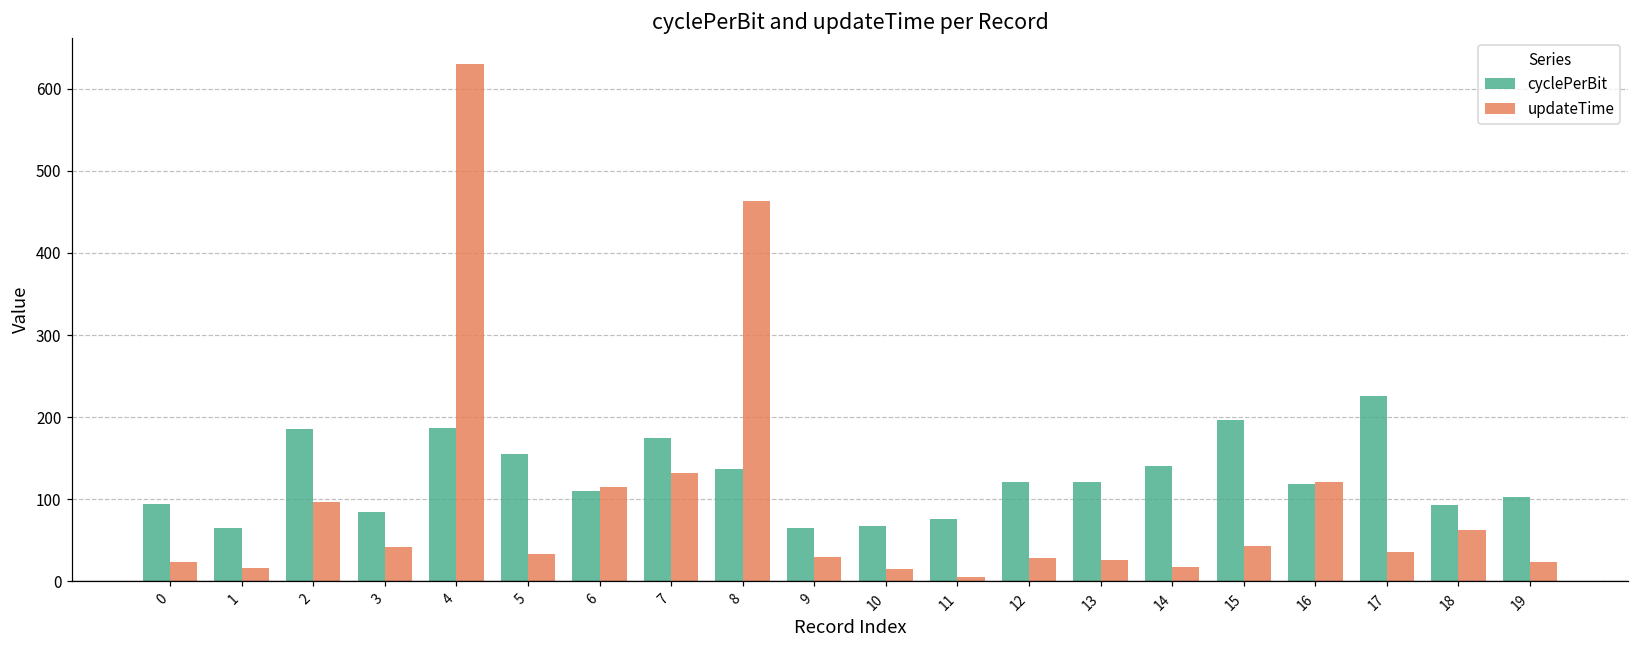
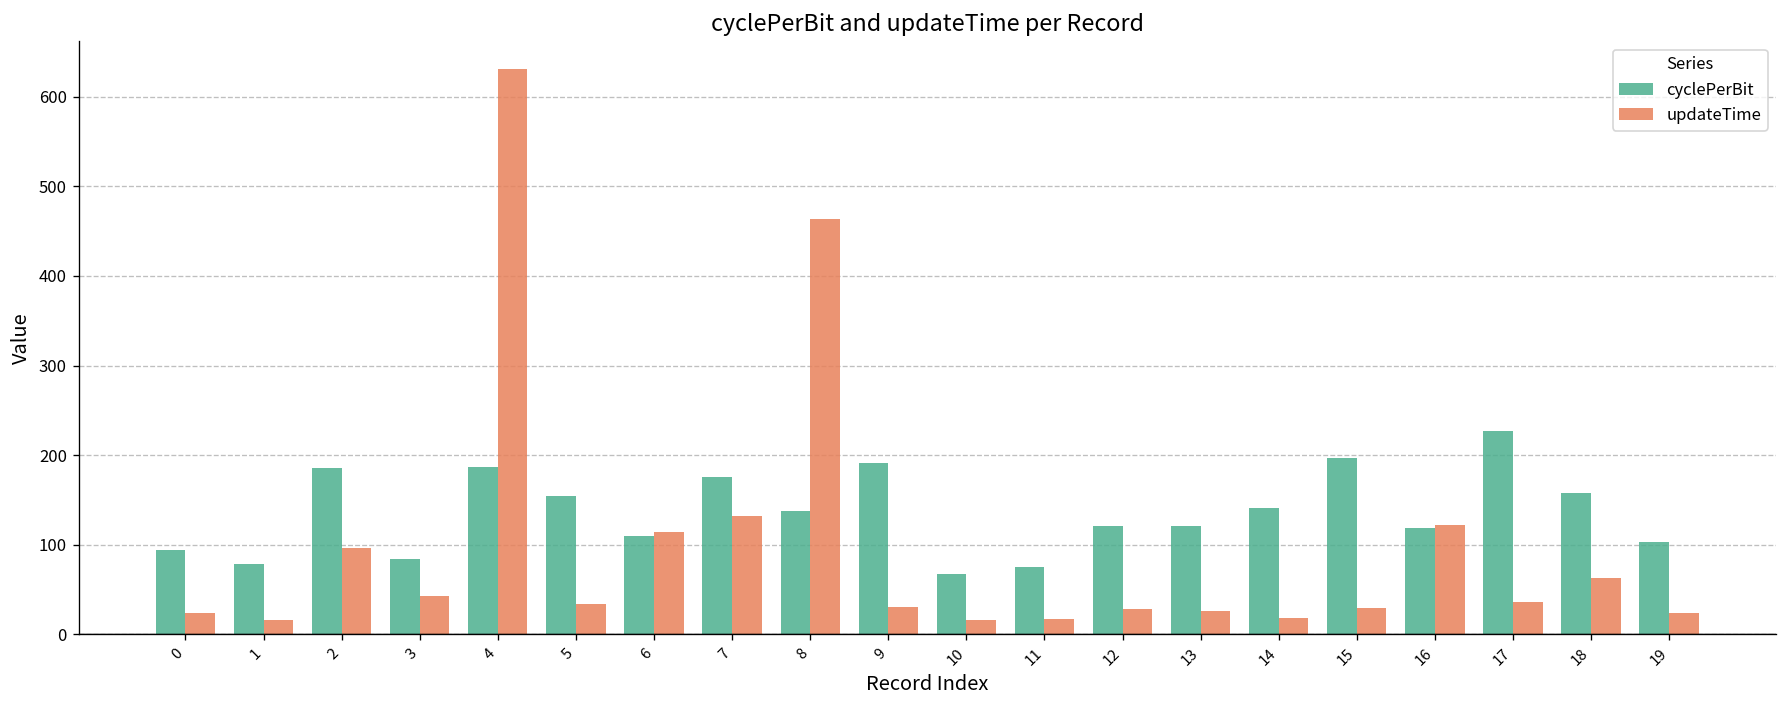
  {
    "cyclePerBit": {
      "0": 90,
-     "1": 70,
+     "1": 80,
      "2": 190,
      "3": 80,
      "4": 190,
      "5": 150,
      "6": 110,
      "7": 180,
      "8": 140,
-     "9": 60,
+     "9": 190,
      "10": 70,
      "11": 80,
      "12": 120,
      "13": 120,
      "14": 140,
      "15": 200,
      "16": 120,
      "17": 230,
-     "18": 90,
+     "18": 160,
      "19": 100
    },
    "updateTime": {
      "0": 20,
      "1": 20,
      "2": 100,
      "3": 40,
      "4": 630,
      "5": 30,
      "6": 110,
      "7": 130,
      "8": 460,
      "9": 30,
      "10": 20,
-     "11": 10,
+     "11": 20,
      "12": 30,
      "13": 30,
      "14": 20,
-     "15": 40,
+     "15": 30,
      "16": 120,
      "17": 40,
      "18": 60,
      "19": 20
    }
  }
